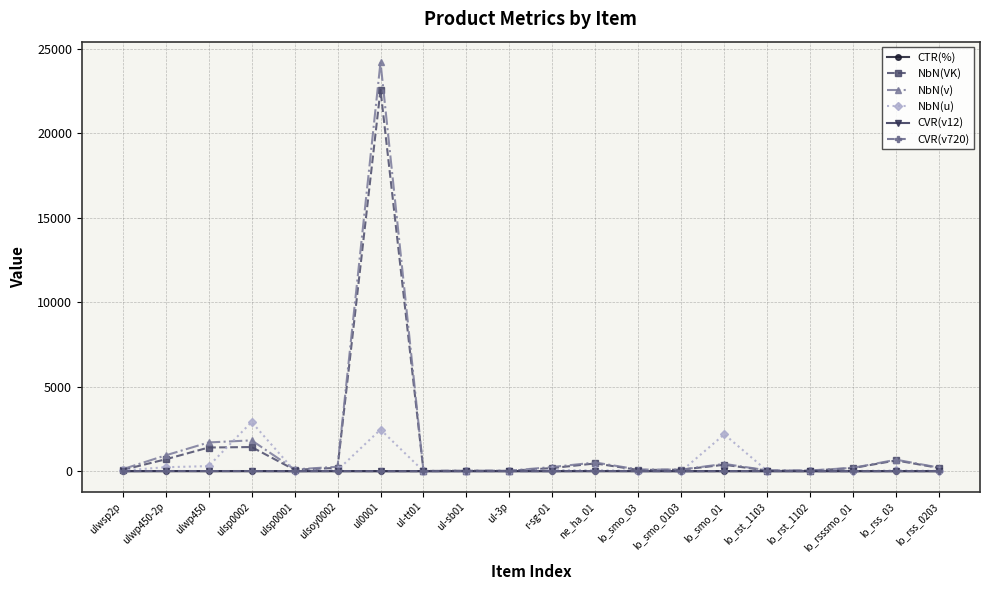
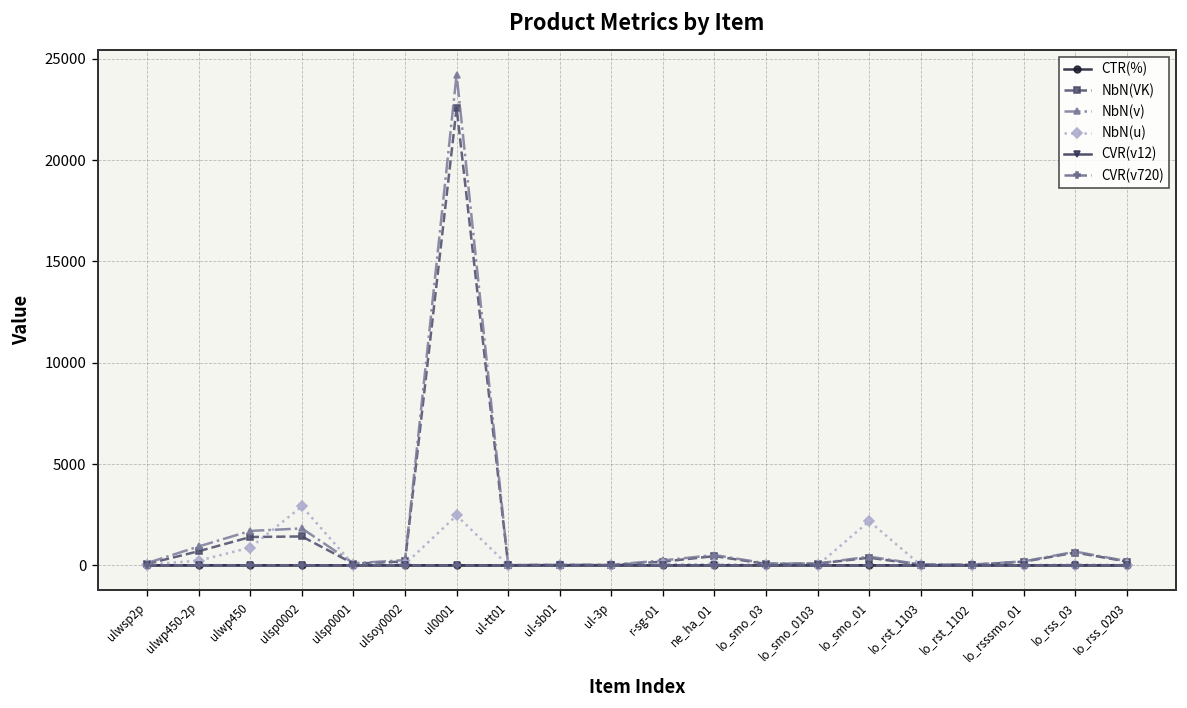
  {
    "NbN(u)": {
      "ulwp450-2p": 200,
-     "ulwp450": 300,
+     "ulwp450": 900,
      "ulsp0002": 2900,
      "ul0001": 2500,
      "lo_smo_01": 2200
    }
  }
